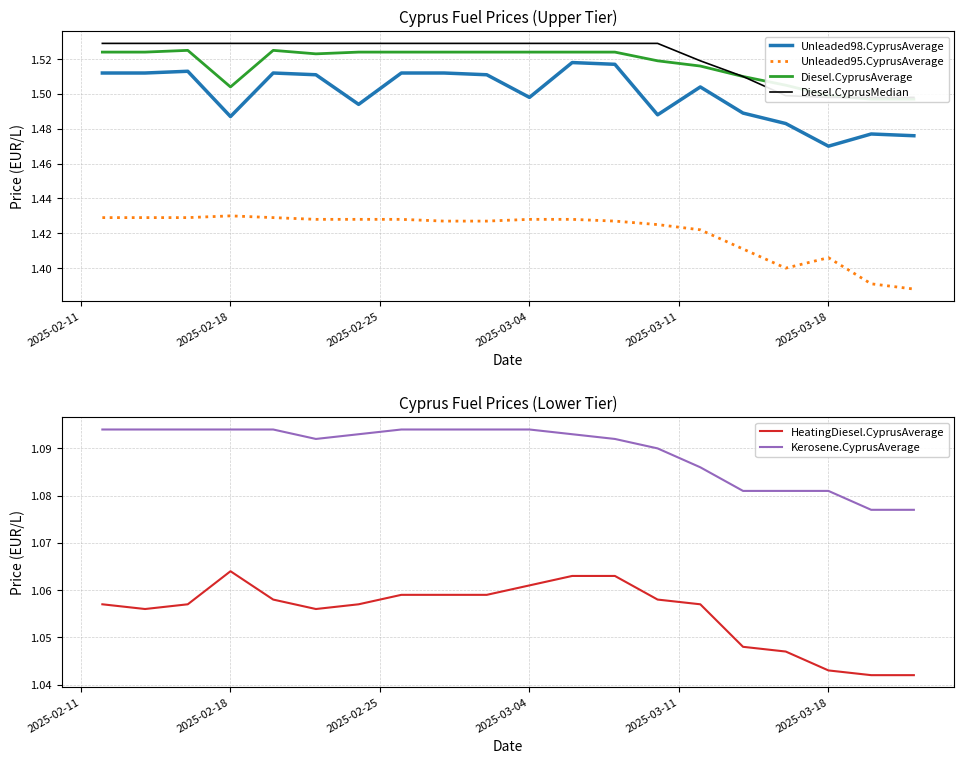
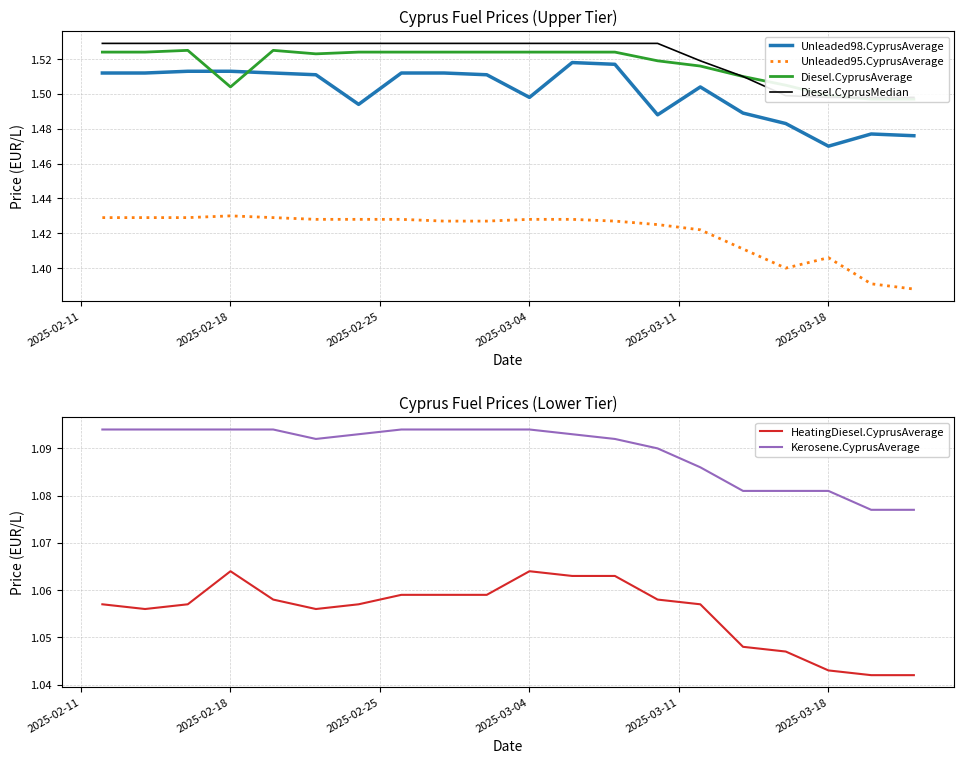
  {
    "Cyprus Fuel Prices (Upper Tier)": {
      "Unleaded98.CyprusAverage": {
-       "2025-02-18": 1.487,
+       "2025-02-18": 1.513,
        "2025-03-04": 1.498,
        "2025-03-18": 1.470
      },
      "Unleaded95.CyprusAverage": {
        "2025-02-18": 1.430,
        "2025-03-04": 1.428,
        "2025-03-18": 1.406
      },
      "Diesel.CyprusAverage": {
        "2025-02-18": 1.504,
        "2025-03-04": 1.524
      },
      "Diesel.CyprusMedian": {
        "2025-02-18": 1.529,
        "2025-03-04": 1.529
      }
    },
    "Cyprus Fuel Prices (Lower Tier)": {
      "HeatingDiesel.CyprusAverage": {
        "2025-02-18": 1.064,
-       "2025-03-04": 1.061,
+       "2025-03-04": 1.064,
        "2025-03-18": 1.043
      },
      "Kerosene.CyprusAverage": {
        "2025-02-18": 1.094,
        "2025-03-04": 1.094,
        "2025-03-18": 1.081
      }
    }
  }
